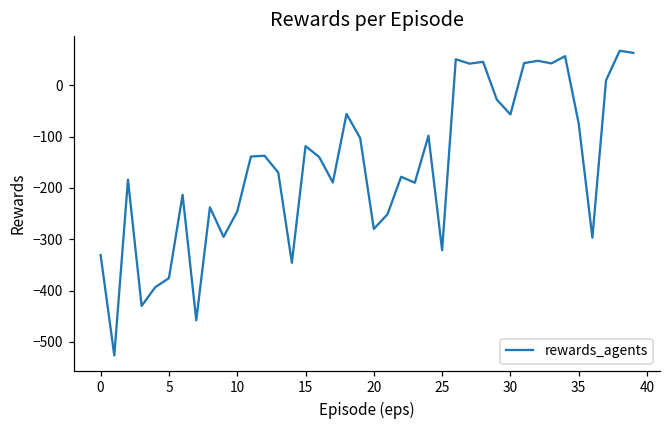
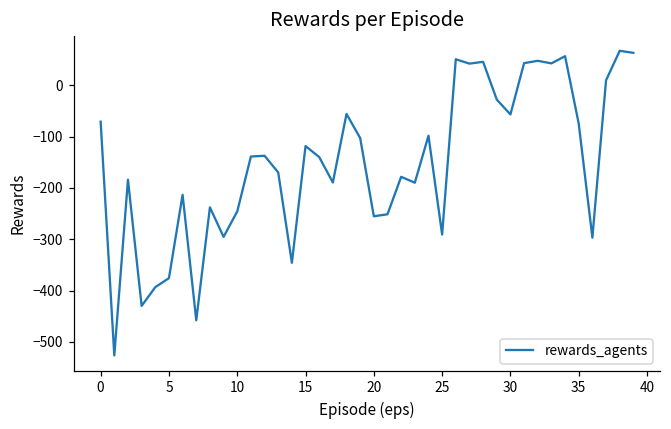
  {
-   "0": -330,
+   "0": -70,
    "5": -380,
    "10": -250,
    "15": -120,
-   "20": -280,
-   "25": -320,
+   "20": -260,
+   "25": -290,
    "30": -60,
    "35": -80
  }
